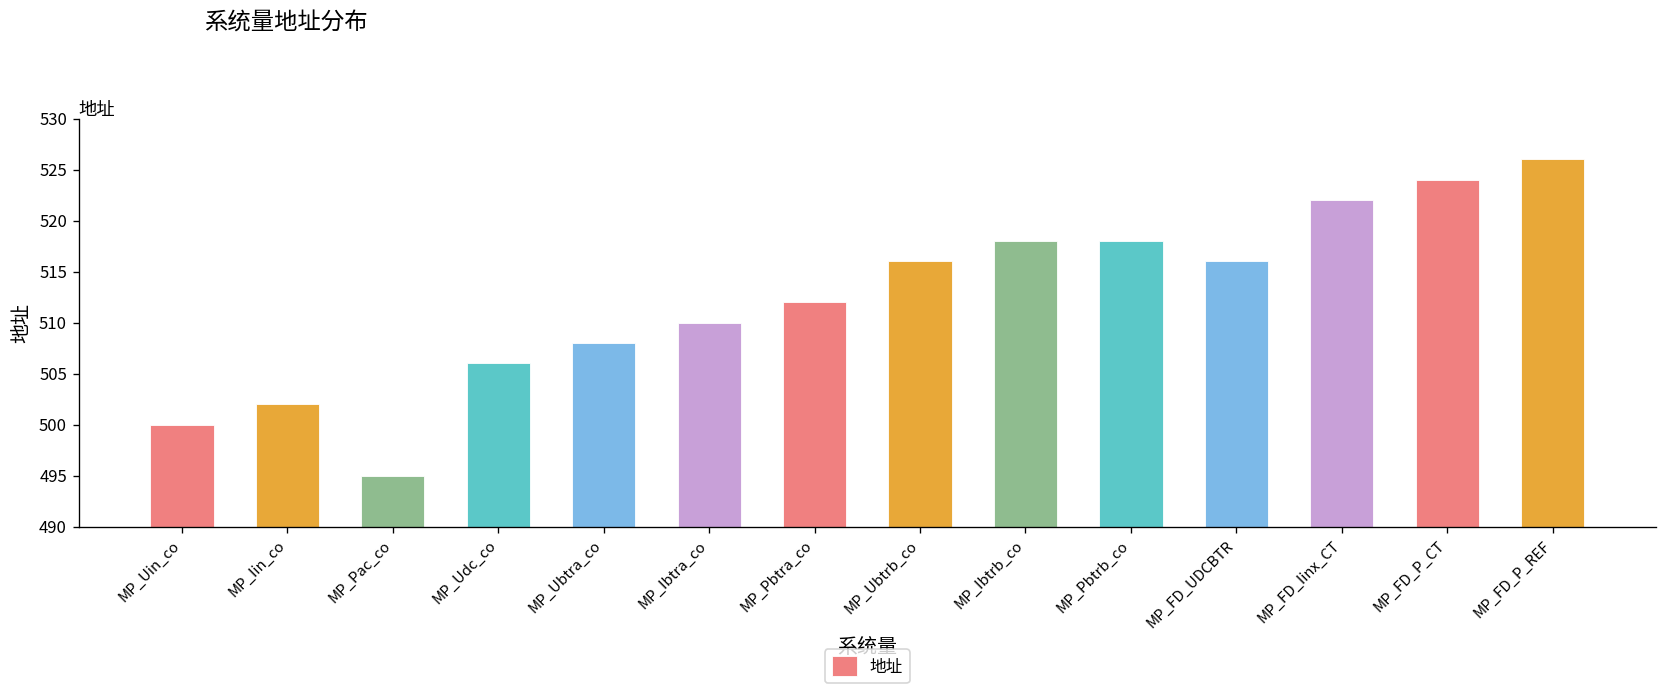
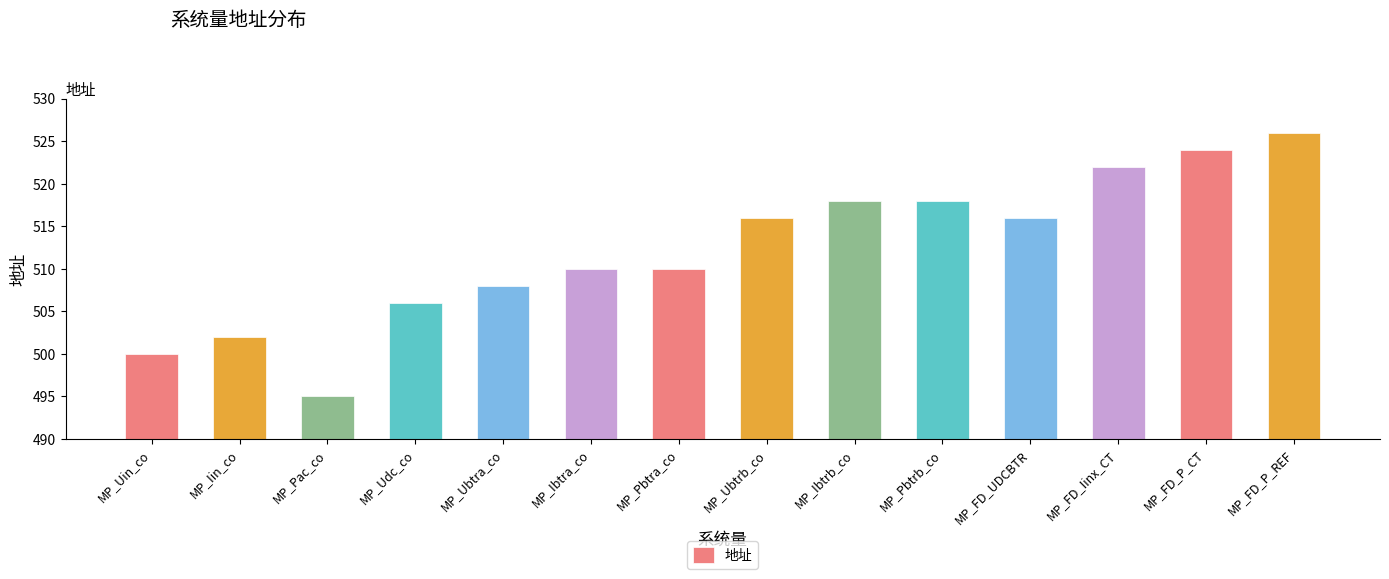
  {
    "MP_Uin_co": 500,
    "MP_Iin_co": 502,
    "MP_Pac_co": 495,
    "MP_Udc_co": 506,
    "MP_Ubtra_co": 508,
    "MP_Ibtra_co": 510,
-   "MP_Pbtra_co": 512,
+   "MP_Pbtra_co": 510,
    "MP_Ubtrb_co": 516,
    "MP_Ibtrb_co": 518,
    "MP_Pbtrb_co": 518,
    "MP_FD_UDCBTR": 516,
    "MP_FD_Iinx_CT": 522,
    "MP_FD_P_CT": 524,
    "MP_FD_P_REF": 526
  }
